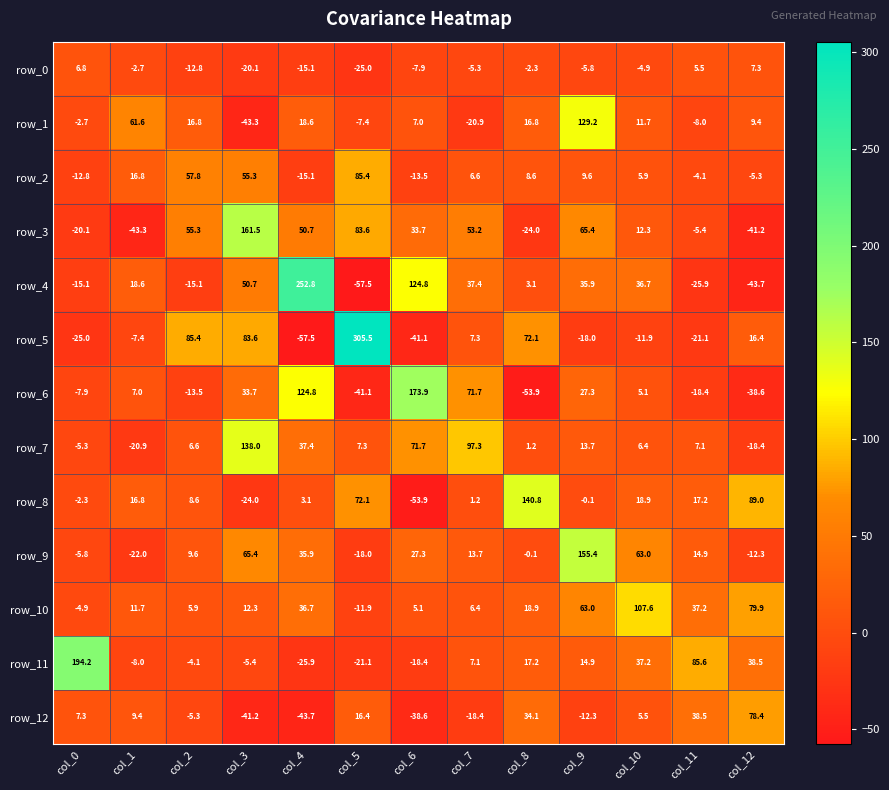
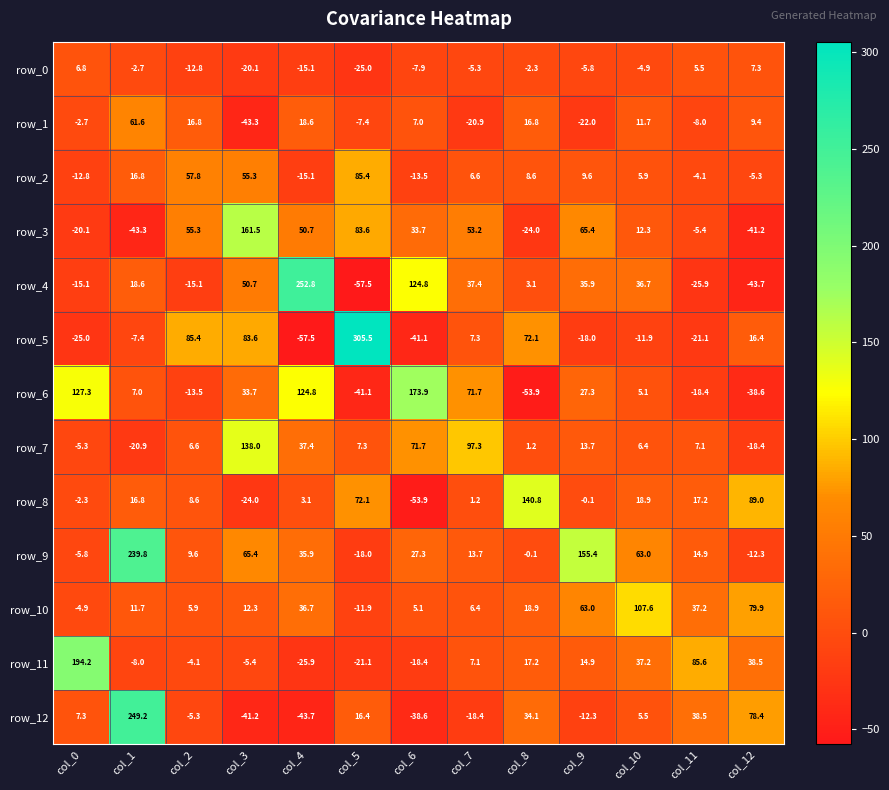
  {
    "row_0": {
      "col_0": 6.8,
      "col_1": -2.7,
      "col_2": -12.8,
      "col_3": -20.1,
      "col_4": -15.1,
      "col_5": -25.0,
      "col_6": -7.9,
      "col_7": -5.3,
      "col_8": -2.3,
      "col_9": -5.8,
      "col_10": -4.9,
      "col_11": 5.5,
      "col_12": 7.3
    },
    "row_1": {
      "col_0": -2.7,
      "col_1": 61.6,
      "col_2": 16.8,
      "col_3": -43.3,
      "col_4": 18.6,
      "col_5": -7.4,
      "col_6": 7.0,
      "col_7": -20.9,
      "col_8": 16.8,
-     "col_9": 129.2,
+     "col_9": -22.0,
      "col_10": 11.7,
      "col_11": -8.0,
      "col_12": 9.4
    },
    "row_2": {
      "col_0": -12.8,
      "col_1": 16.8,
      "col_2": 57.8,
      "col_3": 55.3,
      "col_4": -15.1,
      "col_5": 85.4,
      "col_6": -13.5,
      "col_7": 6.6,
      "col_8": 8.6,
      "col_9": 9.6,
      "col_10": 5.9,
      "col_11": -4.1,
      "col_12": -5.3
    },
    "row_3": {
      "col_0": -20.1,
      "col_1": -43.3,
      "col_2": 55.3,
      "col_3": 161.5,
      "col_4": 50.7,
      "col_5": 83.6,
      "col_6": 33.7,
      "col_7": 53.2,
      "col_8": -24.0,
      "col_9": 65.4,
      "col_10": 12.3,
      "col_11": -5.4,
      "col_12": -41.2
    },
    "row_4": {
      "col_0": -15.1,
      "col_1": 18.6,
      "col_2": -15.1,
      "col_3": 50.7,
      "col_4": 252.8,
      "col_5": -57.5,
      "col_6": 124.8,
      "col_7": 37.4,
      "col_8": 3.1,
      "col_9": 35.9,
      "col_10": 36.7,
      "col_11": -25.9,
      "col_12": -43.7
    },
    "row_5": {
      "col_0": -25.0,
      "col_1": -7.4,
      "col_2": 85.4,
      "col_3": 83.6,
      "col_4": -57.5,
      "col_5": 305.5,
      "col_6": -41.1,
      "col_7": 7.3,
      "col_8": 72.1,
      "col_9": -18.0,
      "col_10": -11.9,
      "col_11": -21.1,
      "col_12": 16.4
    },
    "row_6": {
-     "col_0": -7.9,
+     "col_0": 127.3,
      "col_1": 7.0,
      "col_2": -13.5,
      "col_3": 33.7,
      "col_4": 124.8,
      "col_5": -41.1,
      "col_6": 173.9,
      "col_7": 71.7,
      "col_8": -53.9,
      "col_9": 27.3,
      "col_10": 5.1,
      "col_11": -18.4,
      "col_12": -38.6
    },
    "row_7": {
      "col_0": -5.3,
      "col_1": -20.9,
      "col_2": 6.6,
      "col_3": 138.0,
      "col_4": 37.4,
      "col_5": 7.3,
      "col_6": 71.7,
      "col_7": 97.3,
      "col_8": 1.2,
      "col_9": 13.7,
      "col_10": 6.4,
      "col_11": 7.1,
      "col_12": -18.4
    },
    "row_8": {
      "col_0": -2.3,
      "col_1": 16.8,
      "col_2": 8.6,
      "col_3": -24.0,
      "col_4": 3.1,
      "col_5": 72.1,
      "col_6": -53.9,
      "col_7": 1.2,
      "col_8": 140.8,
      "col_9": -0.1,
      "col_10": 18.9,
      "col_11": 17.2,
      "col_12": 89.0
    },
    "row_9": {
      "col_0": -5.8,
-     "col_1": -22.0,
+     "col_1": 239.8,
      "col_2": 9.6,
      "col_3": 65.4,
      "col_4": 35.9,
      "col_5": -18.0,
      "col_6": 27.3,
      "col_7": 13.7,
      "col_8": -0.1,
      "col_9": 155.4,
      "col_10": 63.0,
      "col_11": 14.9,
      "col_12": -12.3
    },
    "row_10": {
      "col_0": -4.9,
      "col_1": 11.7,
      "col_2": 5.9,
      "col_3": 12.3,
      "col_4": 36.7,
      "col_5": -11.9,
      "col_6": 5.1,
      "col_7": 6.4,
      "col_8": 18.9,
      "col_9": 63.0,
      "col_10": 107.6,
      "col_11": 37.2,
      "col_12": 79.9
    },
    "row_11": {
      "col_0": 194.2,
      "col_1": -8.0,
      "col_2": -4.1,
      "col_3": -5.4,
      "col_4": -25.9,
      "col_5": -21.1,
      "col_6": -18.4,
      "col_7": 7.1,
      "col_8": 17.2,
      "col_9": 14.9,
      "col_10": 37.2,
      "col_11": 85.6,
      "col_12": 38.5
    },
    "row_12": {
      "col_0": 7.3,
-     "col_1": 9.4,
+     "col_1": 249.2,
      "col_2": -5.3,
      "col_3": -41.2,
      "col_4": -43.7,
      "col_5": 16.4,
      "col_6": -38.6,
      "col_7": -18.4,
      "col_8": 34.1,
      "col_9": -12.3,
      "col_10": 5.5,
      "col_11": 38.5,
      "col_12": 78.4
    }
  }
